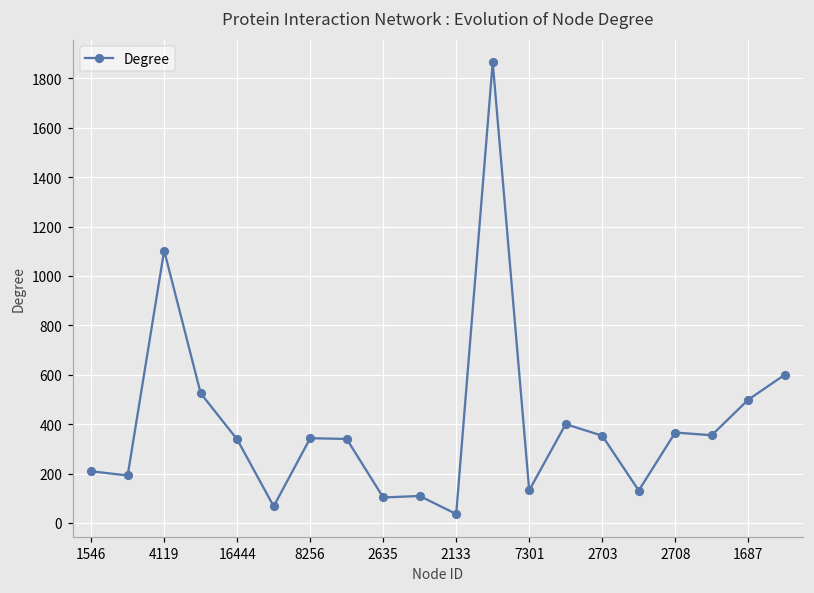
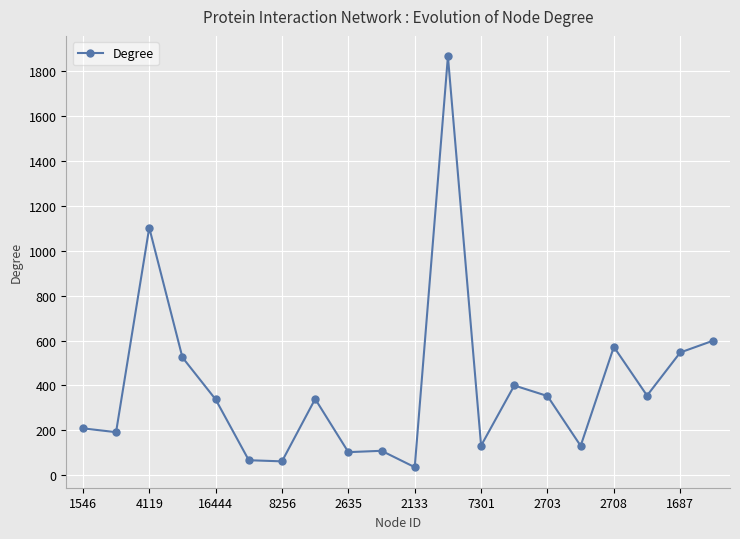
  {
    "1546": 210,
    "4119": 1100,
    "16444": 340,
-   "8256": 340,
+   "8256": 60,
    "2635": 100,
    "2133": 40,
    "7301": 130,
    "2703": 350,
-   "2708": 370,
-   "1687": 500
+   "2708": 570,
+   "1687": 550
  }
